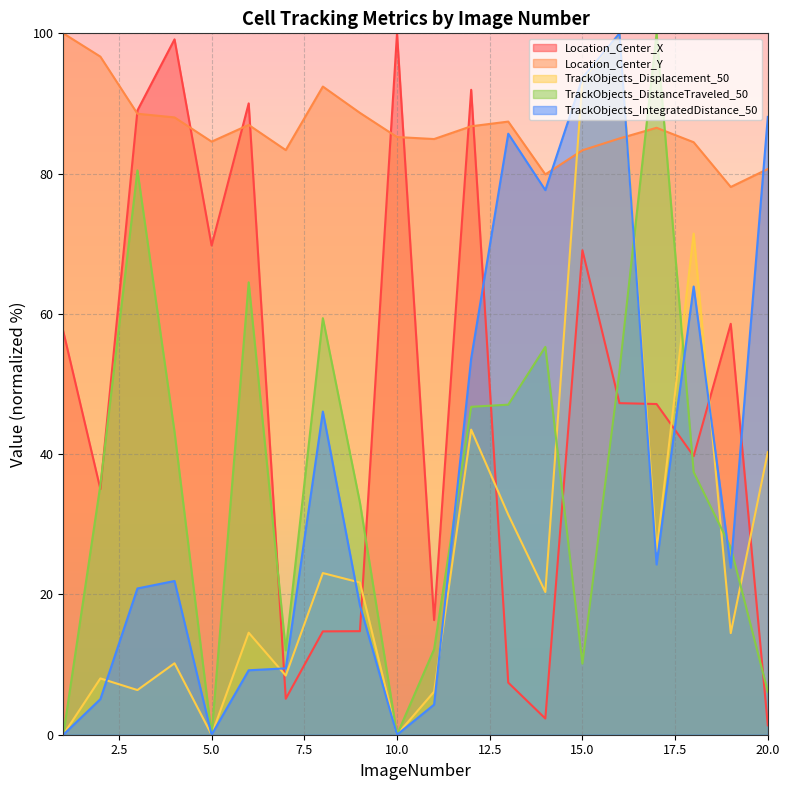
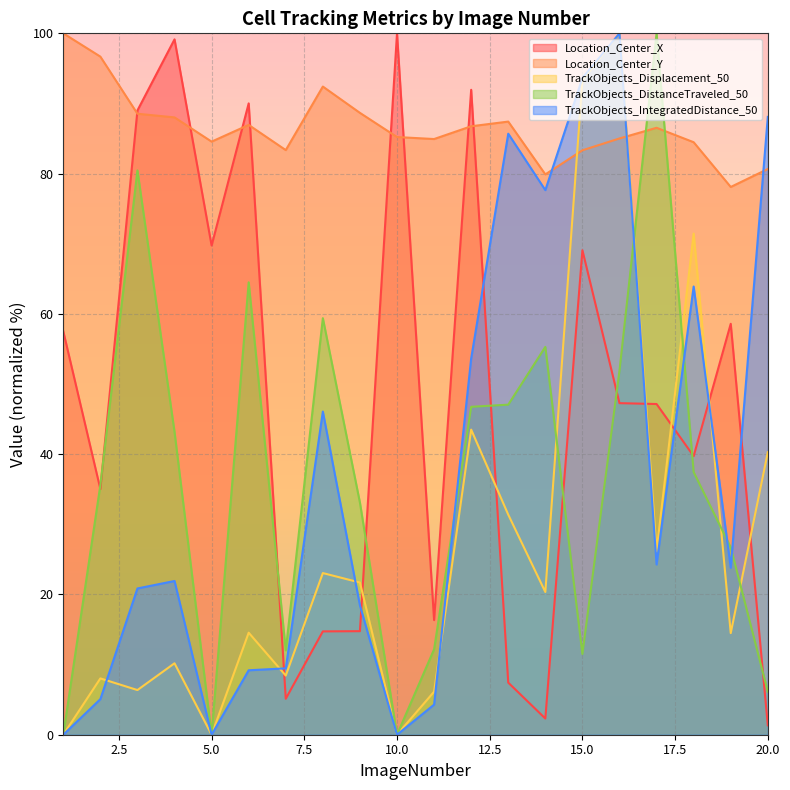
  {
    "TrackObjects_DistanceTraveled_50": {
-     "15.0": 10,
+     "15.0": 12,
      "20.0": 6
    },
    "TrackObjects_IntegratedDistance_50": {
      "20.0": 88
    }
  }
